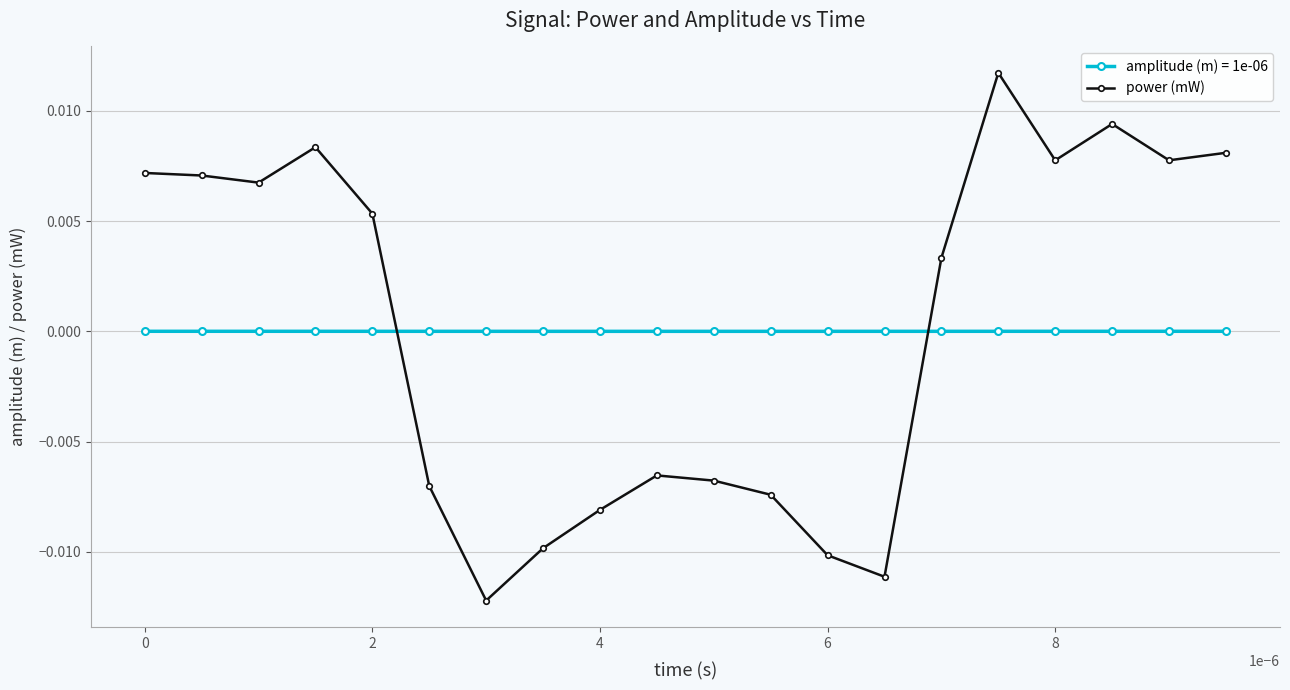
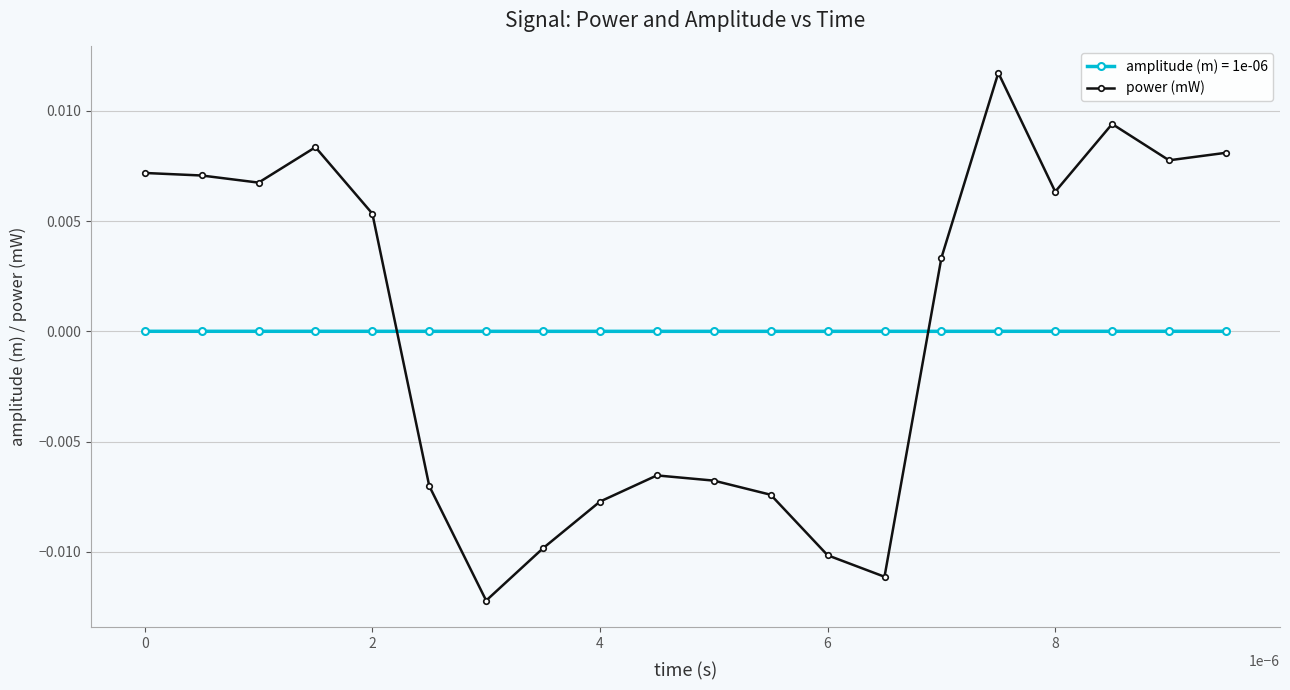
  {
    "amplitude (m) = 1e-06": {
      "0": 0.0000,
      "2": 0.0000,
      "4": 0.0000,
      "6": 0.0000,
      "8": 0.0000
    },
    "power (mW)": {
      "0": 0.0072,
      "2": 0.0053,
-     "4": -0.0081,
+     "4": -0.0077,
      "6": -0.0102,
-     "8": 0.0078
+     "8": 0.0063
    }
  }
